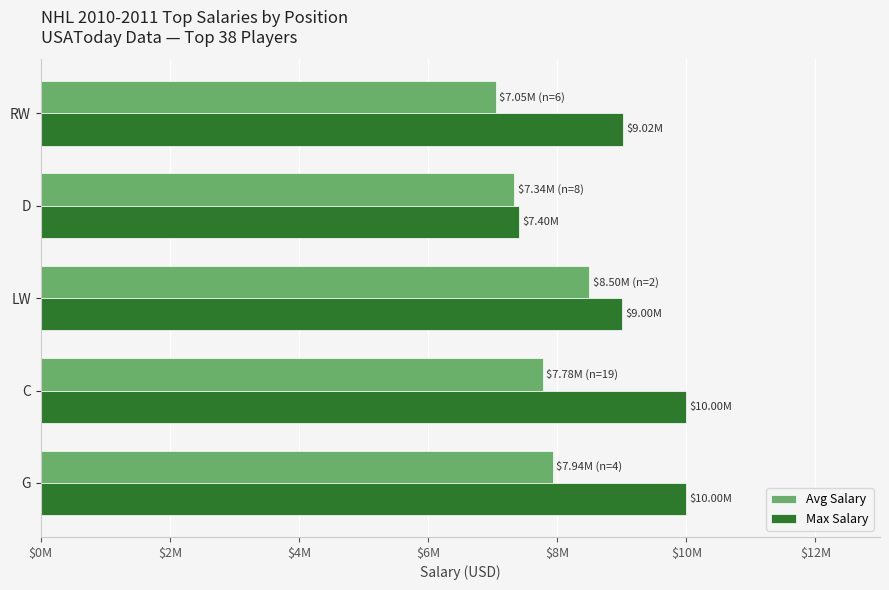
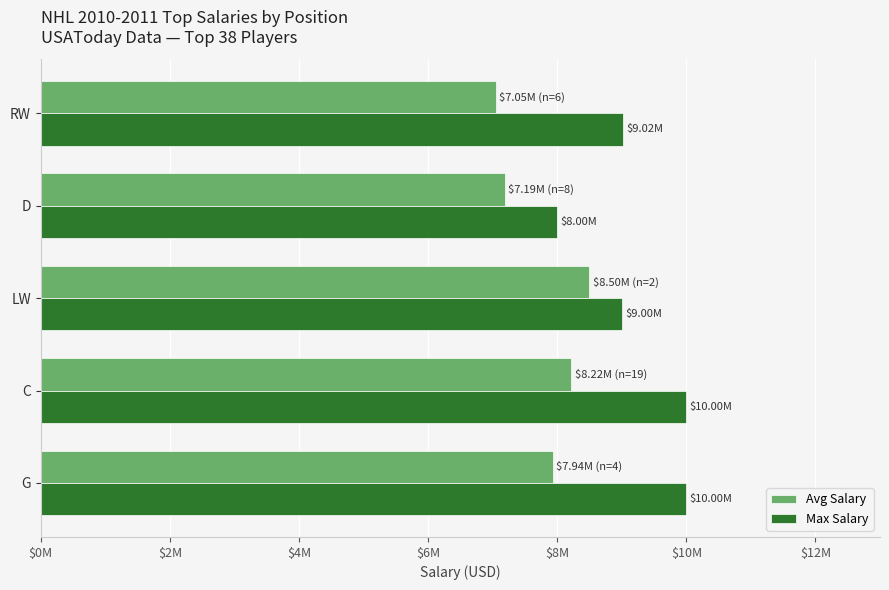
  {
    "Avg Salary": {
      "RW": "$7.05M",
-     "D": "$7.34M",
+     "D": "$7.19M",
      "LW": "$8.50M",
-     "C": "$7.78M",
+     "C": "$8.22M",
      "G": "$7.94M"
    },
    "Max Salary": {
      "RW": "$9.02M",
-     "D": "$7.40M",
+     "D": "$8.00M",
      "LW": "$9.00M",
      "C": "$10.00M",
      "G": "$10.00M"
    }
  }
